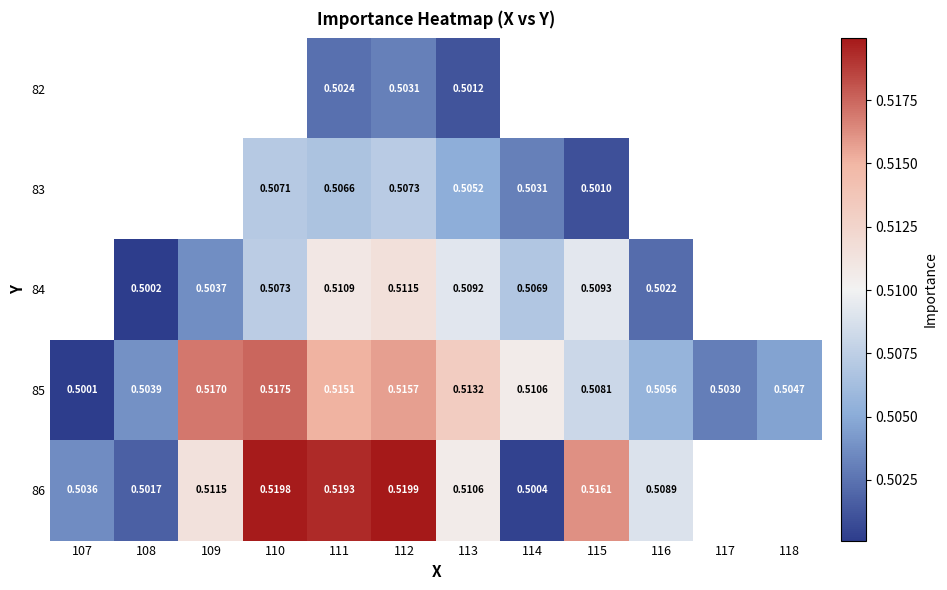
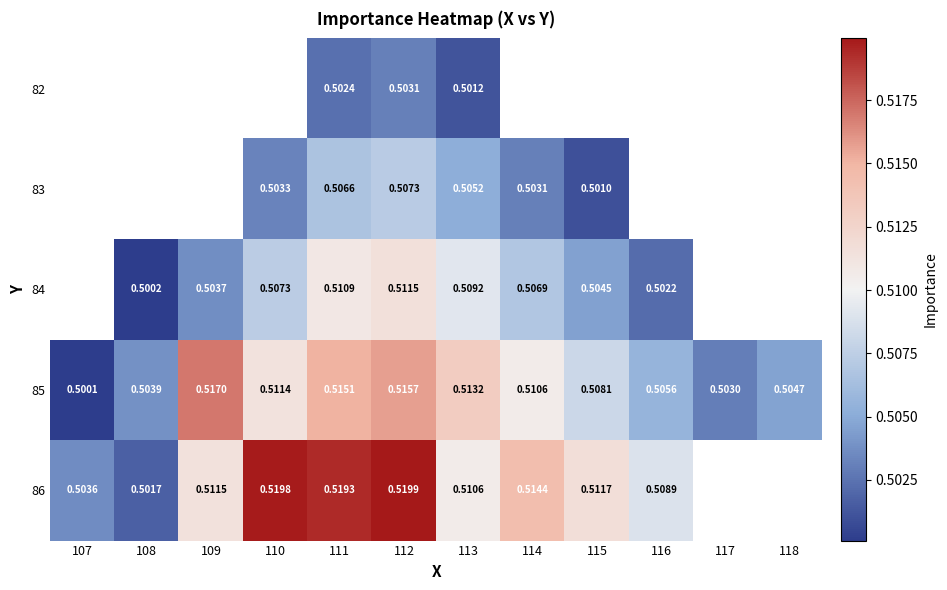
  {
    "82": {
      "111": 0.5024,
      "112": 0.5031,
      "113": 0.5012
    },
    "83": {
-     "110": 0.5071,
+     "110": 0.5033,
      "111": 0.5066,
      "112": 0.5073,
      "113": 0.5052,
      "114": 0.5031,
      "115": 0.5010
    },
    "84": {
      "108": 0.5002,
      "109": 0.5037,
      "110": 0.5073,
      "111": 0.5109,
      "112": 0.5115,
      "113": 0.5092,
      "114": 0.5069,
-     "115": 0.5093,
+     "115": 0.5045,
      "116": 0.5022
    },
    "85": {
      "107": 0.5001,
      "108": 0.5039,
      "109": 0.5170,
-     "110": 0.5175,
+     "110": 0.5114,
      "111": 0.5151,
      "112": 0.5157,
      "113": 0.5132,
      "114": 0.5106,
      "115": 0.5081,
      "116": 0.5056,
      "117": 0.5030,
      "118": 0.5047
    },
    "86": {
      "107": 0.5036,
      "108": 0.5017,
      "109": 0.5115,
      "110": 0.5198,
      "111": 0.5193,
      "112": 0.5199,
      "113": 0.5106,
-     "114": 0.5004,
-     "115": 0.5161,
+     "114": 0.5144,
+     "115": 0.5117,
      "116": 0.5089
    }
  }
